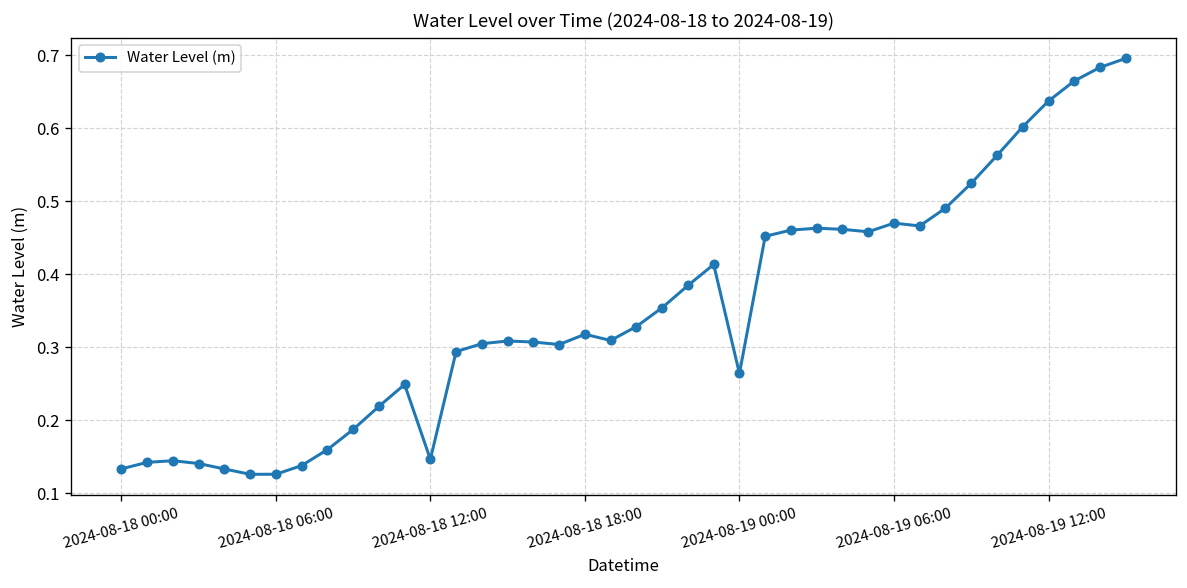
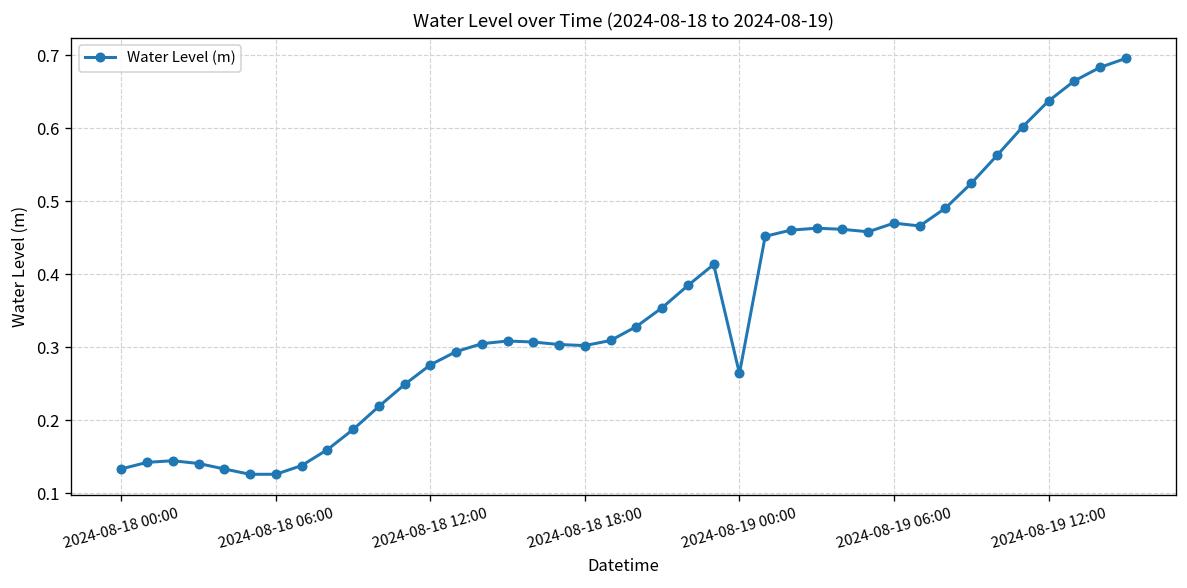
  {
    "2024-08-18 00:00": 0.13,
    "2024-08-18 06:00": 0.13,
-   "2024-08-18 12:00": 0.15,
-   "2024-08-18 18:00": 0.32,
+   "2024-08-18 12:00": 0.28,
+   "2024-08-18 18:00": 0.30,
    "2024-08-19 00:00": 0.26,
    "2024-08-19 06:00": 0.47,
    "2024-08-19 12:00": 0.64
  }
